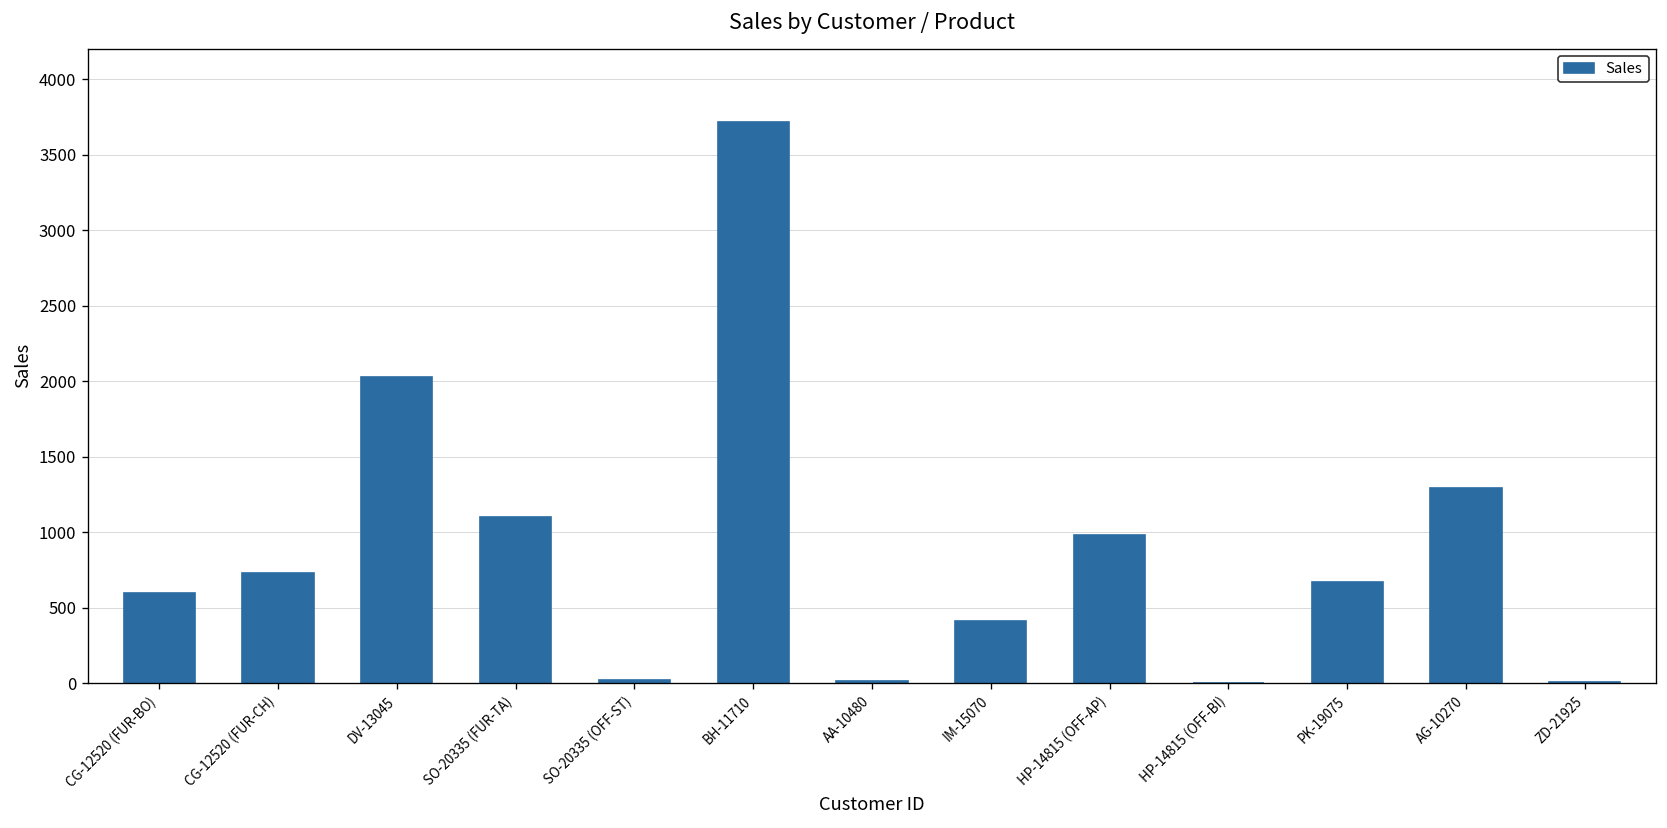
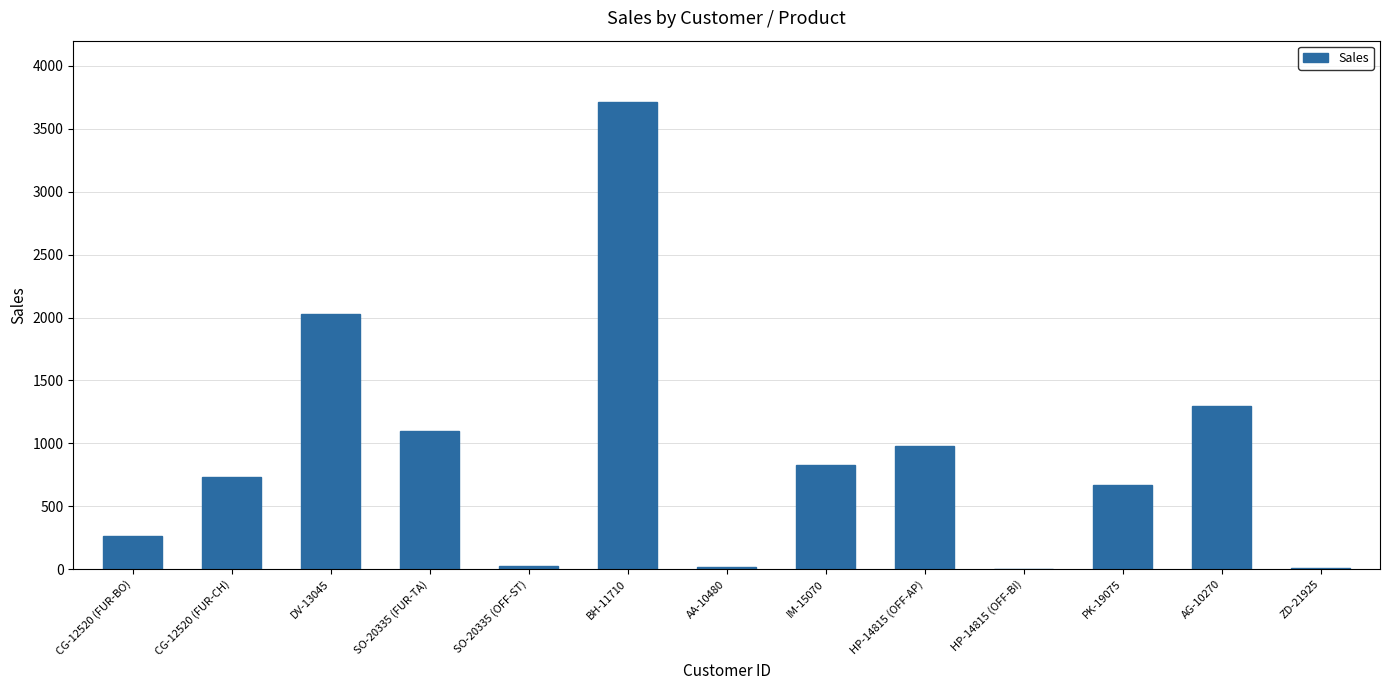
  {
-   "CG-12520 (FUR-BO)": 600,
+   "CG-12520 (FUR-BO)": 260,
    "CG-12520 (FUR-CH)": 730,
    "DV-13045": 2030,
    "SO-20335 (FUR-TA)": 1100,
    "SO-20335 (OFF-ST)": 20,
    "BH-11710": 3710,
-   "IM-15070": 410,
+   "IM-15070": 830,
    "HP-14815 (OFF-AP)": 980,
    "PK-19075": 670,
    "AG-10270": 1290
  }
